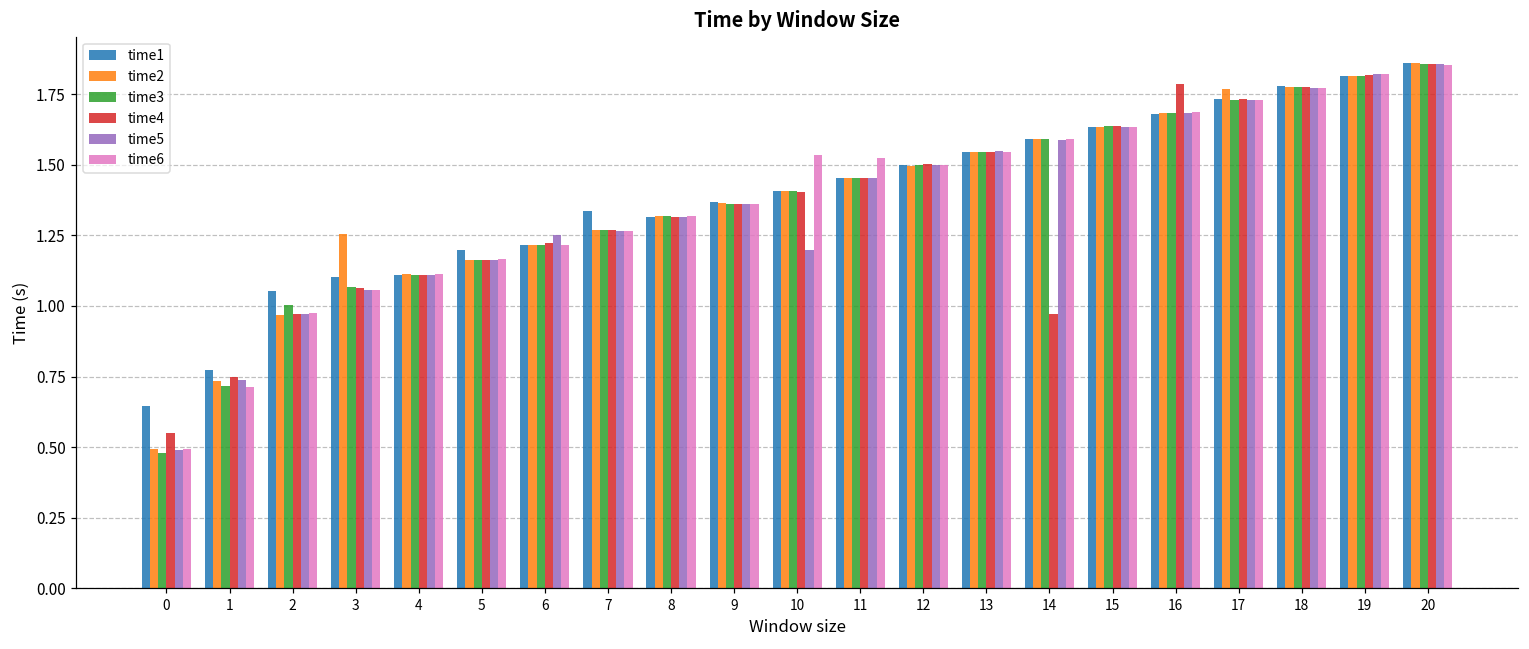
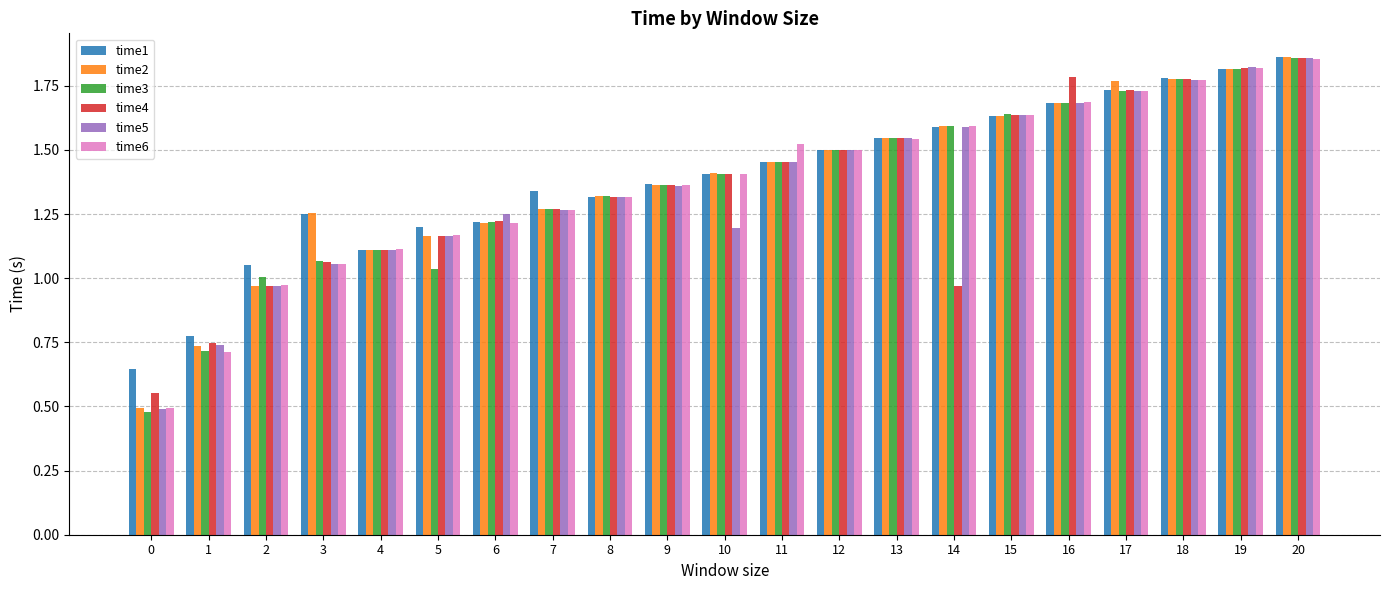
  {
    "time1": {
      "0": 0.65,
      "1": 0.77,
      "2": 1.05,
-     "3": 1.10,
+     "3": 1.25,
      "4": 1.11,
      "5": 1.20,
      "6": 1.22,
      "7": 1.34,
      "8": 1.32,
      "9": 1.37,
      "10": 1.41,
      "11": 1.45,
      "12": 1.50,
      "13": 1.55,
      "14": 1.59,
      "15": 1.63,
      "16": 1.68,
      "17": 1.73,
      "18": 1.78,
      "19": 1.81,
      "20": 1.86
    },
    "time2": {
      "0": 0.49,
      "1": 0.74,
      "2": 0.97,
      "3": 1.26,
      "4": 1.11,
      "5": 1.16,
      "6": 1.22,
      "7": 1.27,
      "8": 1.32,
      "9": 1.36,
      "10": 1.41,
      "11": 1.45,
      "12": 1.50,
      "13": 1.54,
      "14": 1.59,
      "15": 1.63,
      "16": 1.68,
      "17": 1.77,
      "18": 1.77,
      "19": 1.81,
      "20": 1.86
    },
    "time3": {
      "0": 0.48,
      "1": 0.72,
      "2": 1.00,
      "3": 1.07,
      "4": 1.11,
-     "5": 1.16,
+     "5": 1.04,
      "6": 1.22,
      "7": 1.27,
      "8": 1.32,
      "9": 1.36,
      "10": 1.41,
      "11": 1.45,
      "12": 1.50,
      "13": 1.54,
      "14": 1.59,
      "15": 1.64,
      "16": 1.68,
      "17": 1.73,
      "18": 1.78,
      "19": 1.82,
      "20": 1.86
    },
    "time4": {
      "0": 0.55,
      "1": 0.75,
      "2": 0.97,
      "3": 1.06,
      "4": 1.11,
      "5": 1.16,
      "6": 1.22,
      "7": 1.27,
      "8": 1.32,
      "9": 1.36,
      "10": 1.40,
      "11": 1.45,
      "12": 1.50,
      "13": 1.55,
      "14": 0.97,
      "15": 1.64,
      "16": 1.79,
      "17": 1.73,
      "18": 1.78,
      "19": 1.82,
      "20": 1.86
    },
    "time5": {
      "0": 0.49,
      "1": 0.74,
      "2": 0.97,
      "3": 1.06,
      "4": 1.11,
      "5": 1.16,
      "6": 1.25,
      "7": 1.27,
      "8": 1.32,
      "9": 1.36,
      "10": 1.20,
      "11": 1.45,
      "12": 1.50,
      "13": 1.55,
      "14": 1.59,
      "15": 1.64,
      "16": 1.68,
      "17": 1.73,
      "18": 1.77,
      "19": 1.82,
      "20": 1.86
    },
    "time6": {
      "0": 0.49,
      "1": 0.71,
      "2": 0.97,
      "3": 1.06,
      "4": 1.11,
      "5": 1.17,
      "6": 1.22,
      "7": 1.27,
      "8": 1.32,
      "9": 1.36,
-     "10": 1.53,
+     "10": 1.41,
      "11": 1.52,
      "12": 1.50,
      "13": 1.54,
      "14": 1.59,
      "15": 1.63,
      "16": 1.69,
      "17": 1.73,
      "18": 1.77,
      "19": 1.82,
      "20": 1.86
    }
  }
